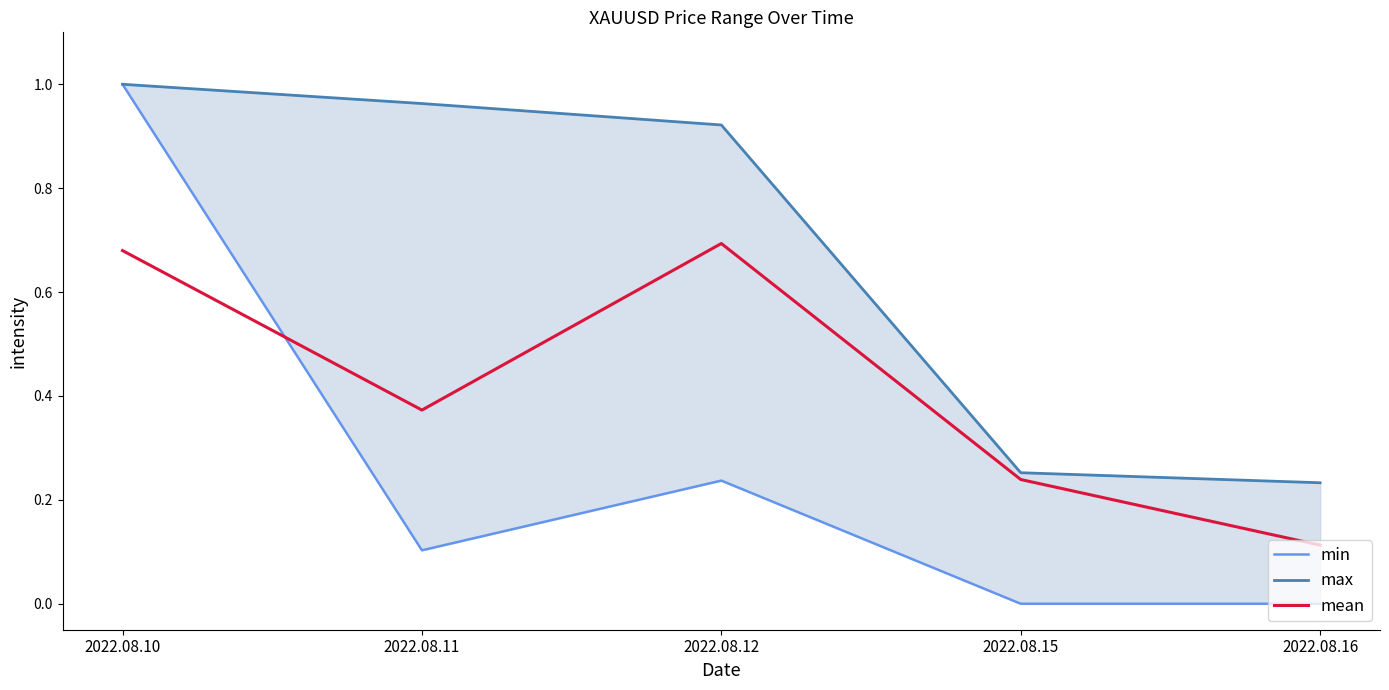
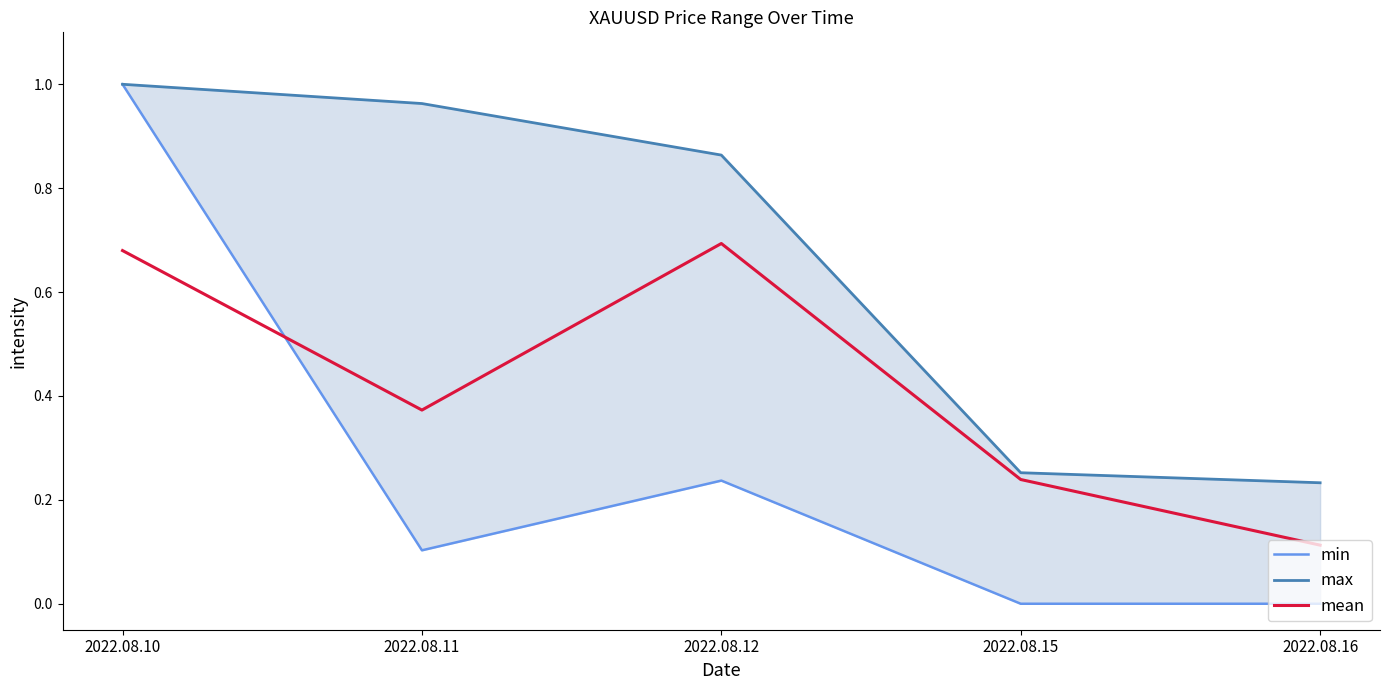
  {
    "min": {
      "2022.08.11": 0.10,
      "2022.08.12": 0.24,
      "2022.08.15": 0.00
    },
    "max": {
      "2022.08.11": 0.96,
-     "2022.08.12": 0.92,
+     "2022.08.12": 0.86,
      "2022.08.15": 0.25,
      "2022.08.16": 0.23
    },
    "mean": {
      "2022.08.10": 0.68,
      "2022.08.11": 0.37,
      "2022.08.12": 0.69,
      "2022.08.15": 0.24
    }
  }
